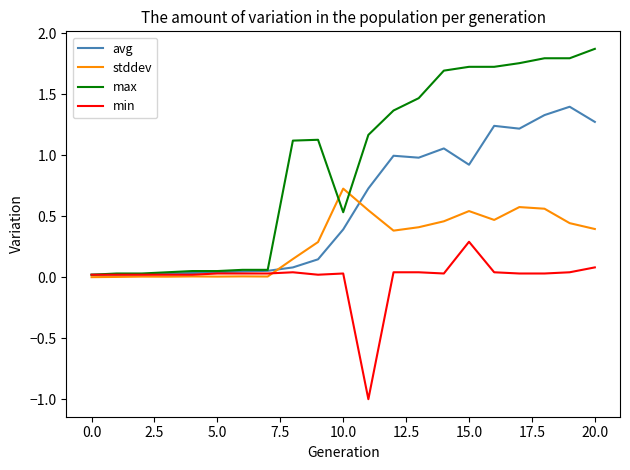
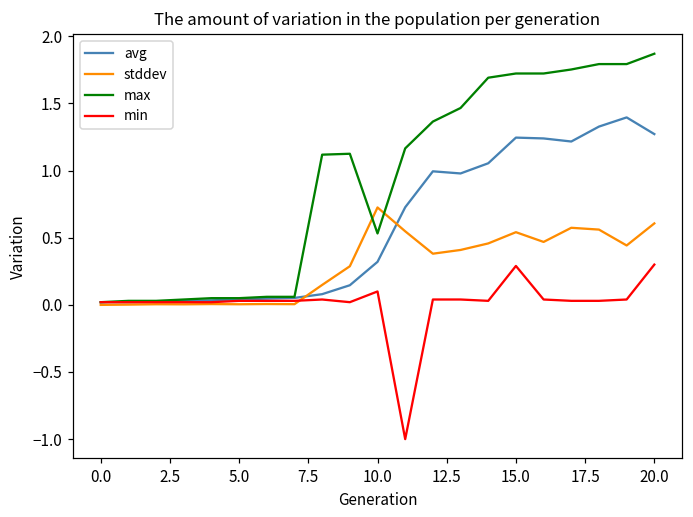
  {
    "avg": {
-     "10.0": 0.39,
-     "15.0": 0.92,
+     "10.0": 0.32,
+     "15.0": 1.25,
      "20.0": 1.27
    },
    "stddev": {
      "5.0": 0.00,
      "10.0": 0.73,
      "15.0": 0.54,
-     "20.0": 0.39
+     "20.0": 0.61
    },
    "max": {
      "10.0": 0.53,
      "15.0": 1.72,
      "20.0": 1.87
    },
    "min": {
-     "10.0": 0.03,
+     "10.0": 0.10,
      "15.0": 0.29,
-     "20.0": 0.08
+     "20.0": 0.30
    }
  }
